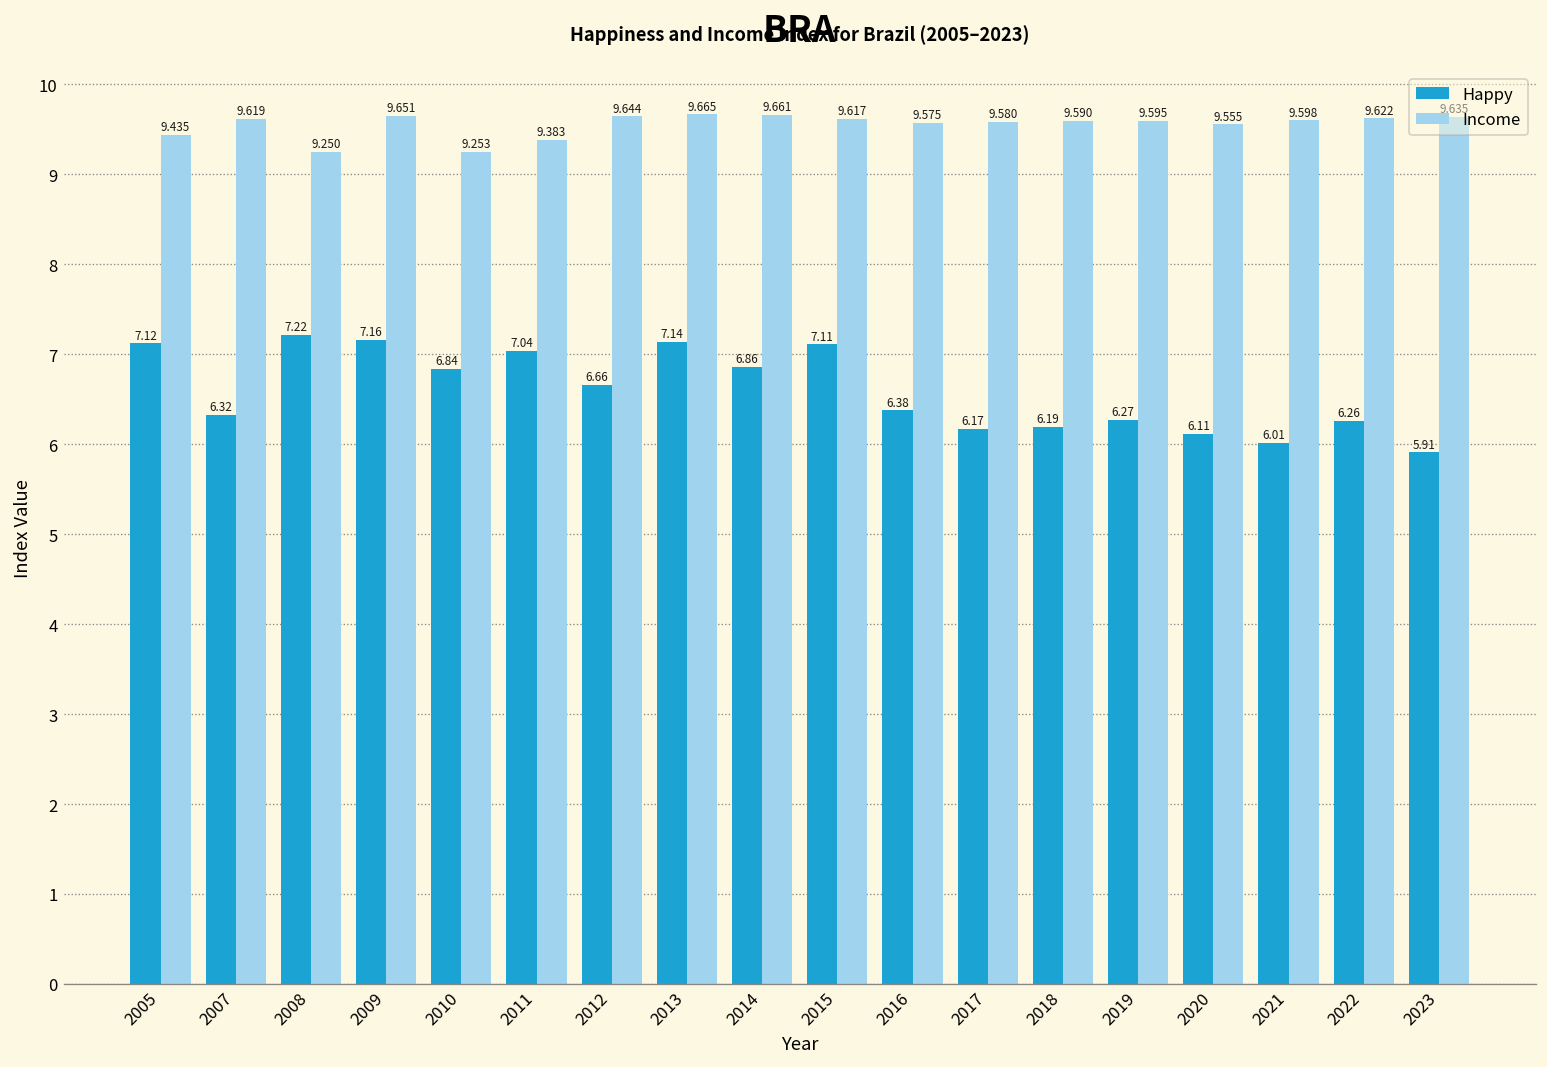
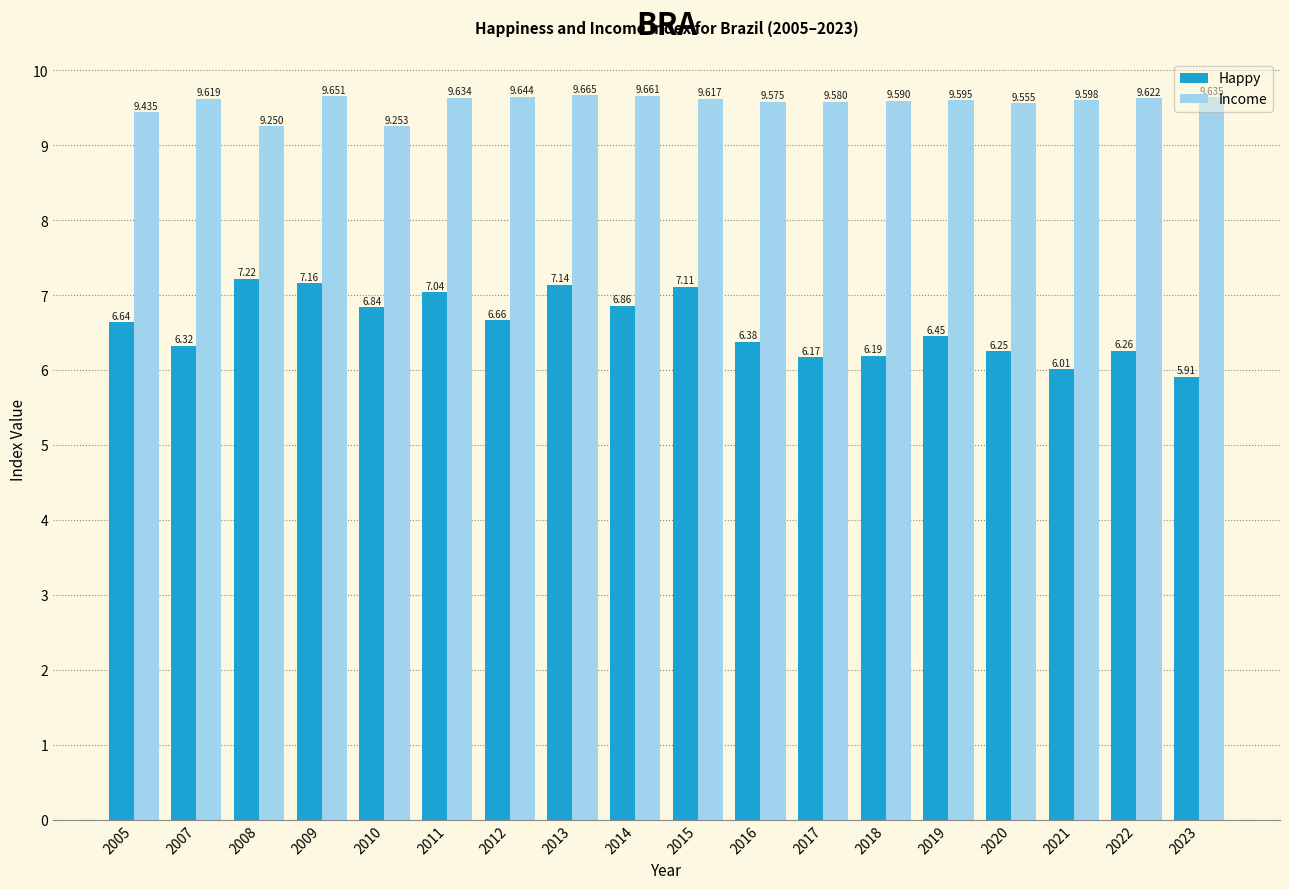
  {
    "Happy": {
-     "2005": 7.12,
+     "2005": 6.64,
      "2007": 6.32,
      "2008": 7.22,
      "2009": 7.16,
      "2010": 6.84,
      "2011": 7.04,
      "2012": 6.66,
      "2013": 7.14,
      "2014": 6.86,
      "2015": 7.11,
      "2016": 6.38,
      "2017": 6.17,
      "2018": 6.19,
-     "2019": 6.27,
-     "2020": 6.11,
+     "2019": 6.45,
+     "2020": 6.25,
      "2021": 6.01,
      "2022": 6.26,
      "2023": 5.91
    },
    "Income": {
      "2005": 9.435,
      "2007": 9.619,
      "2008": 9.250,
      "2009": 9.651,
      "2010": 9.253,
-     "2011": 9.383,
+     "2011": 9.634,
      "2012": 9.644,
      "2013": 9.665,
      "2014": 9.661,
      "2015": 9.617,
      "2016": 9.575,
      "2017": 9.580,
      "2018": 9.590,
      "2019": 9.595,
      "2020": 9.555,
      "2021": 9.598,
      "2022": 9.622
    }
  }
